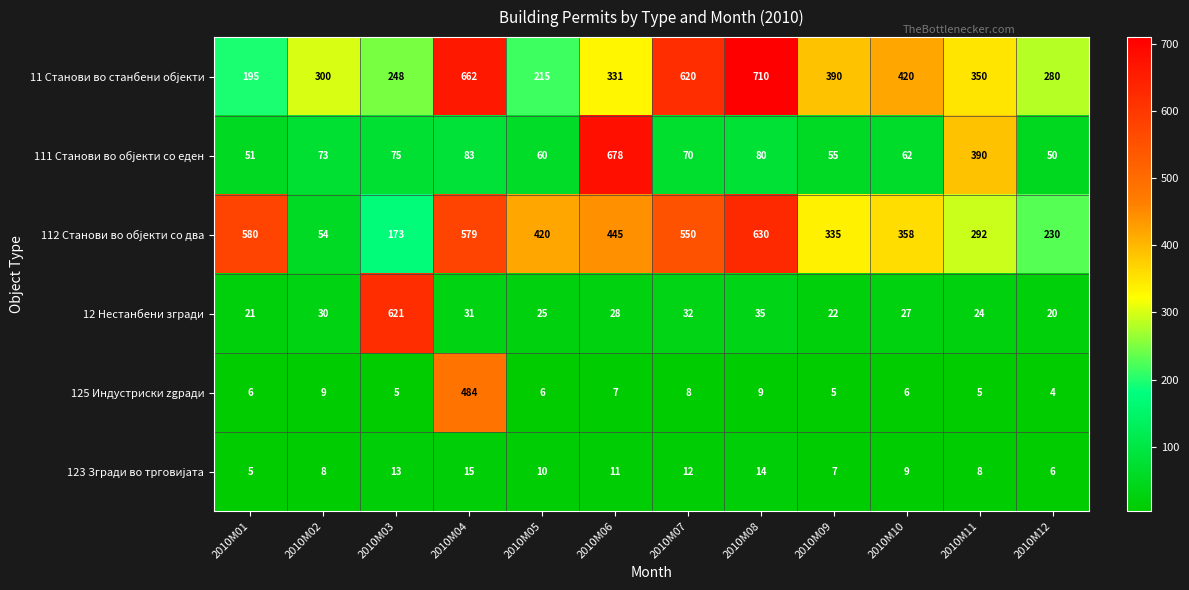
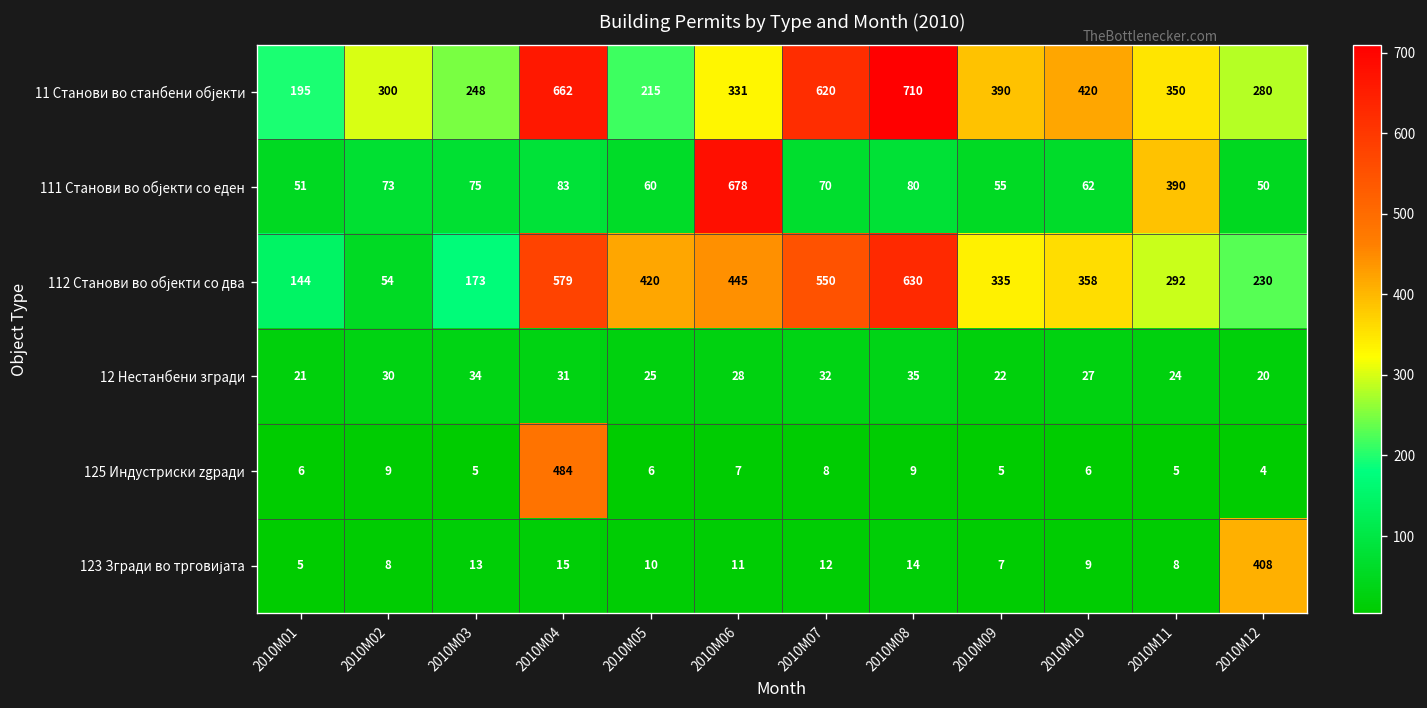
  {
    "11 Станови во станбени објекти": {
      "2010М01": 195,
      "2010М02": 300,
      "2010М03": 248,
      "2010М04": 662,
      "2010М05": 215,
      "2010М06": 331,
      "2010М07": 620,
      "2010М08": 710,
      "2010М09": 390,
      "2010М10": 420,
      "2010М11": 350,
      "2010М12": 280
    },
    "111 Станови во објекти со еден": {
      "2010М01": 51,
      "2010М02": 73,
      "2010М03": 75,
      "2010М04": 83,
      "2010М05": 60,
      "2010М06": 678,
      "2010М07": 70,
      "2010М08": 80,
      "2010М09": 55,
      "2010М10": 62,
      "2010М11": 390,
      "2010М12": 50
    },
    "112 Станови во објекти со два": {
-     "2010М01": 580,
+     "2010М01": 144,
      "2010М02": 54,
      "2010М03": 173,
      "2010М04": 579,
      "2010М05": 420,
      "2010М06": 445,
      "2010М07": 550,
      "2010М08": 630,
      "2010М09": 335,
      "2010М10": 358,
      "2010М11": 292,
      "2010М12": 230
    },
    "12 Нестанбени згради": {
      "2010М01": 21,
      "2010М02": 30,
-     "2010М03": 621,
+     "2010М03": 34,
      "2010М04": 31,
      "2010М05": 25,
      "2010М06": 28,
      "2010М07": 32,
      "2010М08": 35,
      "2010М09": 22,
      "2010М10": 27,
      "2010М11": 24,
      "2010М12": 20
    },
    "125 Индустриски zgради": {
      "2010М01": 6,
      "2010М02": 9,
      "2010М03": 5,
      "2010М04": 484,
      "2010М05": 6,
      "2010М06": 7,
      "2010М07": 8,
      "2010М08": 9,
      "2010М09": 5,
      "2010М10": 6,
      "2010М11": 5,
      "2010М12": 4
    },
    "123 Згради во трговијата": {
      "2010М01": 5,
      "2010М02": 8,
      "2010М03": 13,
      "2010М04": 15,
      "2010М05": 10,
      "2010М06": 11,
      "2010М07": 12,
      "2010М08": 14,
      "2010М09": 7,
      "2010М10": 9,
      "2010М11": 8,
-     "2010М12": 6
+     "2010М12": 408
    }
  }
